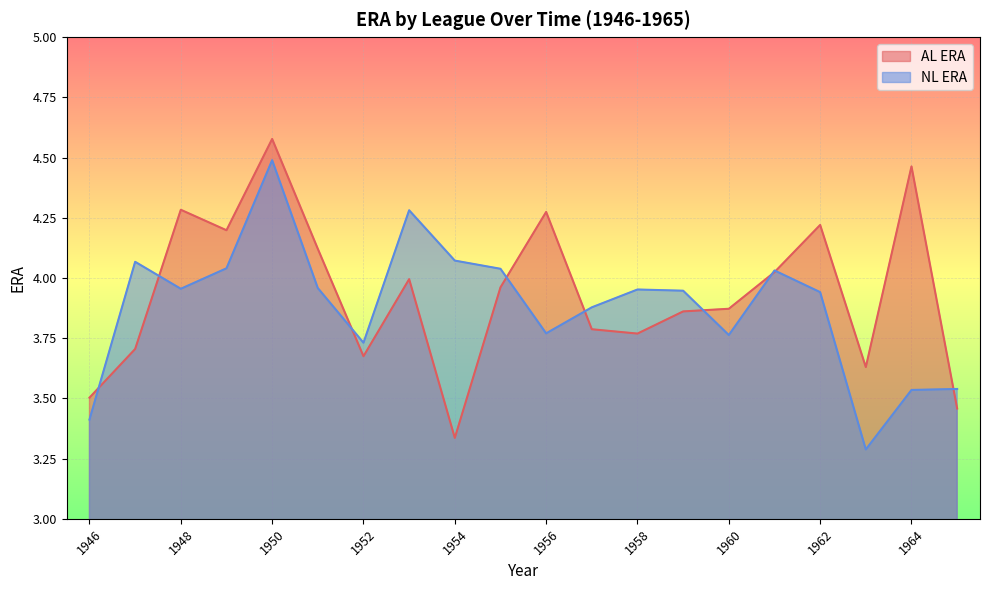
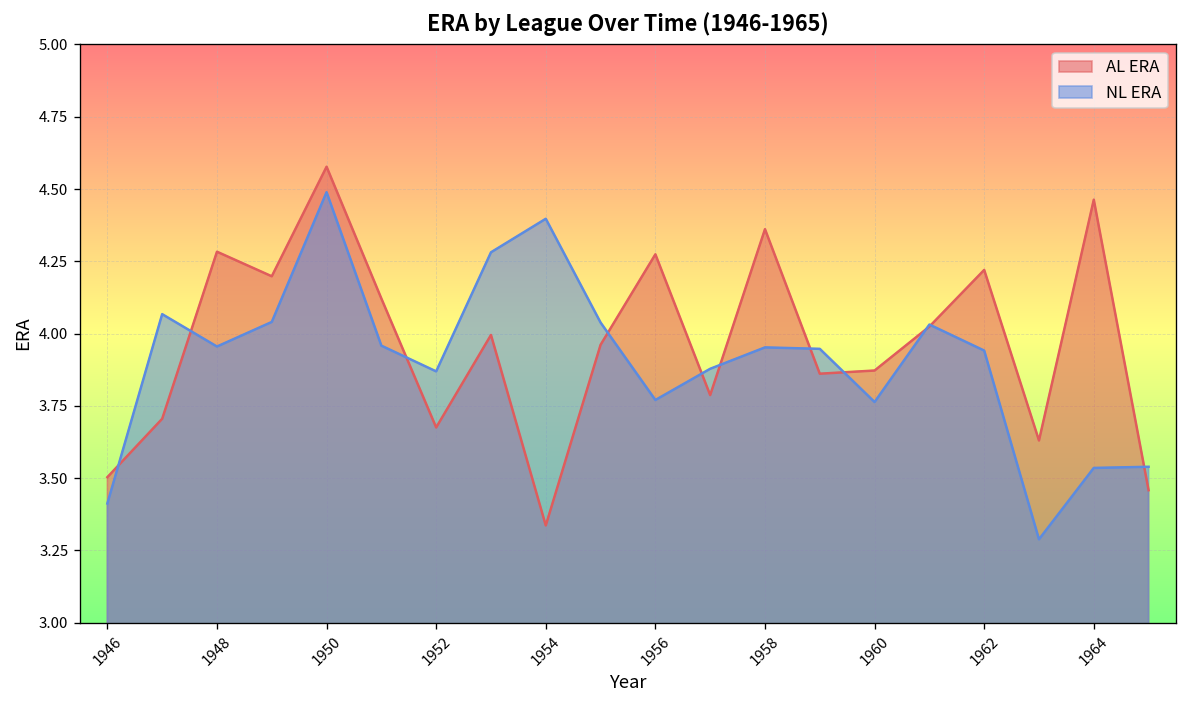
  {
    "AL ERA": {
      "1946": 3.50,
      "1948": 4.28,
      "1950": 4.58,
      "1952": 3.68,
      "1954": 3.34,
      "1956": 4.27,
-     "1958": 3.77,
+     "1958": 4.36,
      "1960": 3.87,
      "1962": 4.22,
      "1964": 4.46
    },
    "NL ERA": {
      "1946": 3.41,
      "1948": 3.96,
      "1950": 4.49,
-     "1952": 3.73,
-     "1954": 4.07,
+     "1952": 3.87,
+     "1954": 4.40,
      "1956": 3.77,
      "1958": 3.95,
      "1960": 3.76,
      "1962": 3.94,
      "1964": 3.54
    }
  }
